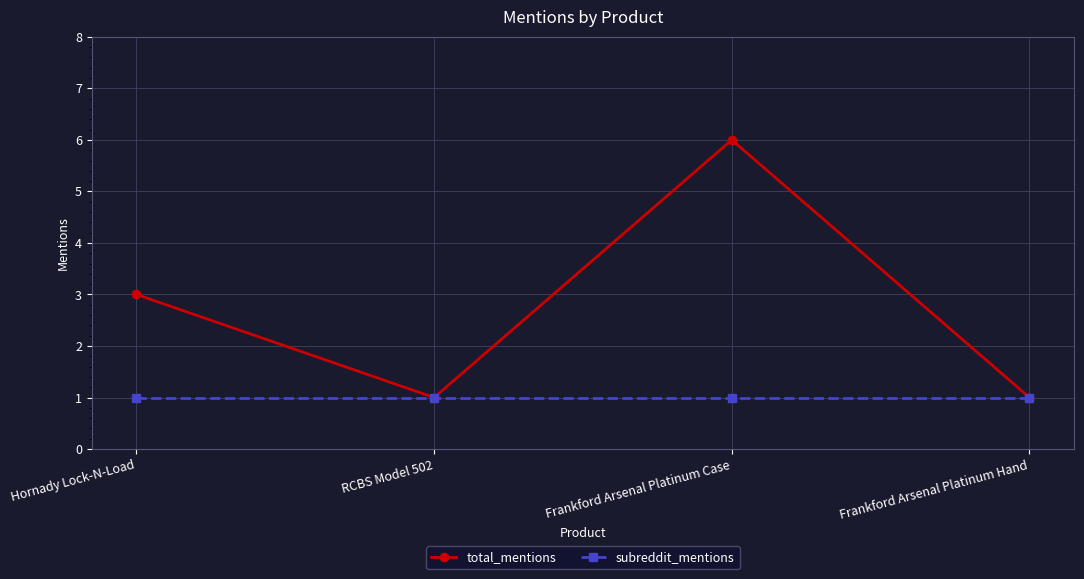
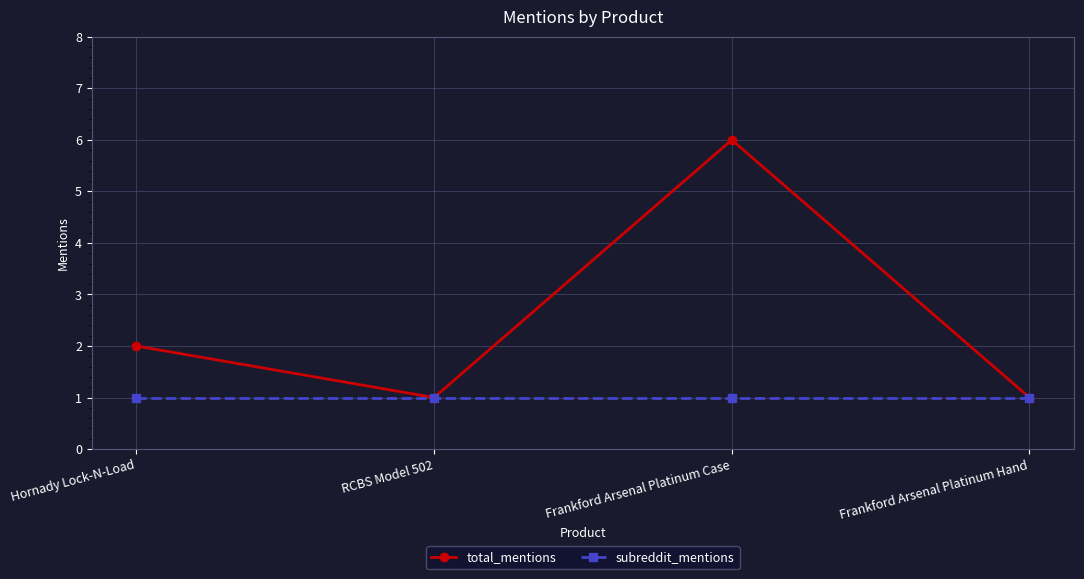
  {
    "total_mentions": {
-     "Hornady Lock-N-Load": 3,
+     "Hornady Lock-N-Load": 2,
      "Frankford Arsenal Platinum Case": 6
    },
    "subreddit_mentions": {
      "Hornady Lock-N-Load": 1,
      "Frankford Arsenal Platinum Case": 1
    }
  }
